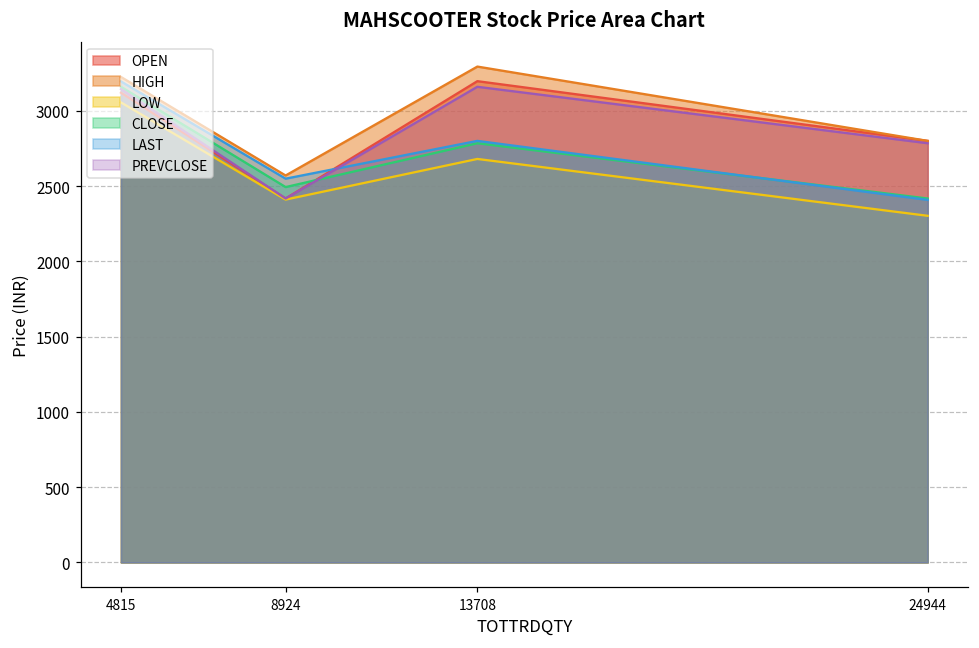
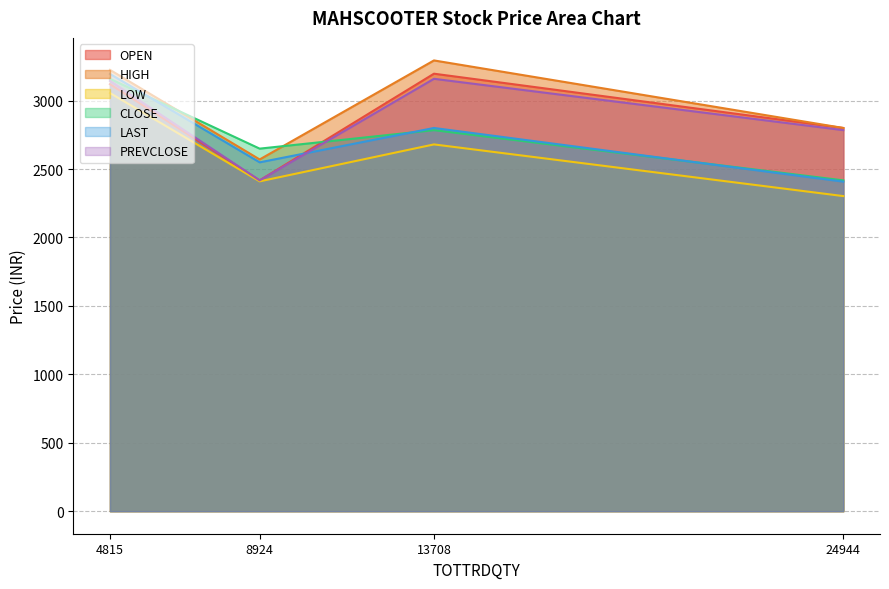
  {
    "CLOSE": {
-     "8924": 2490
+     "8924": 2650
    },
    "LAST": {
      "8924": 2550
    },
    "PREVCLOSE": {
      "13708": 3160
    }
  }
